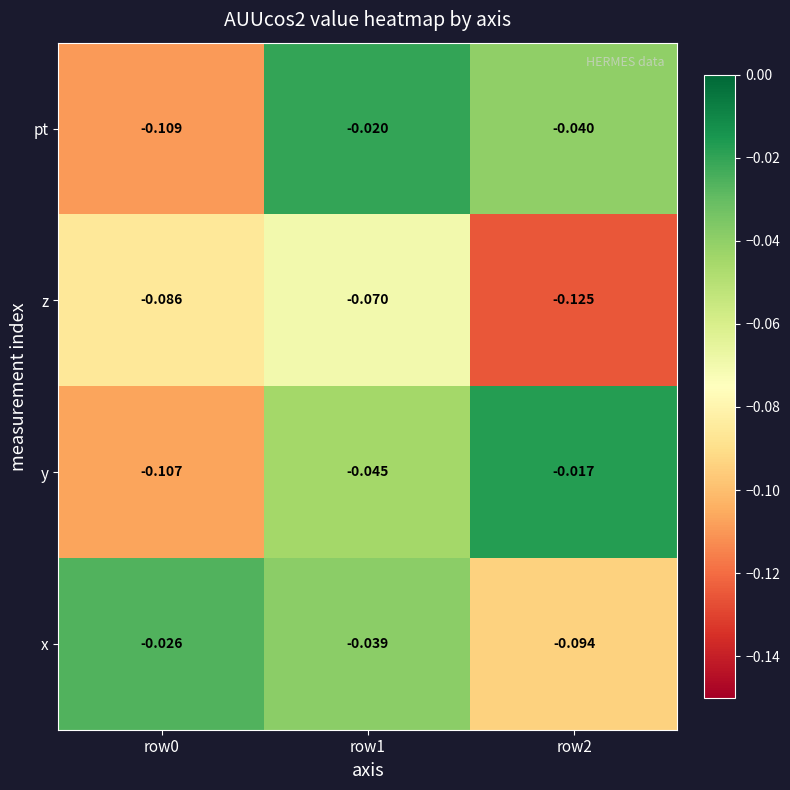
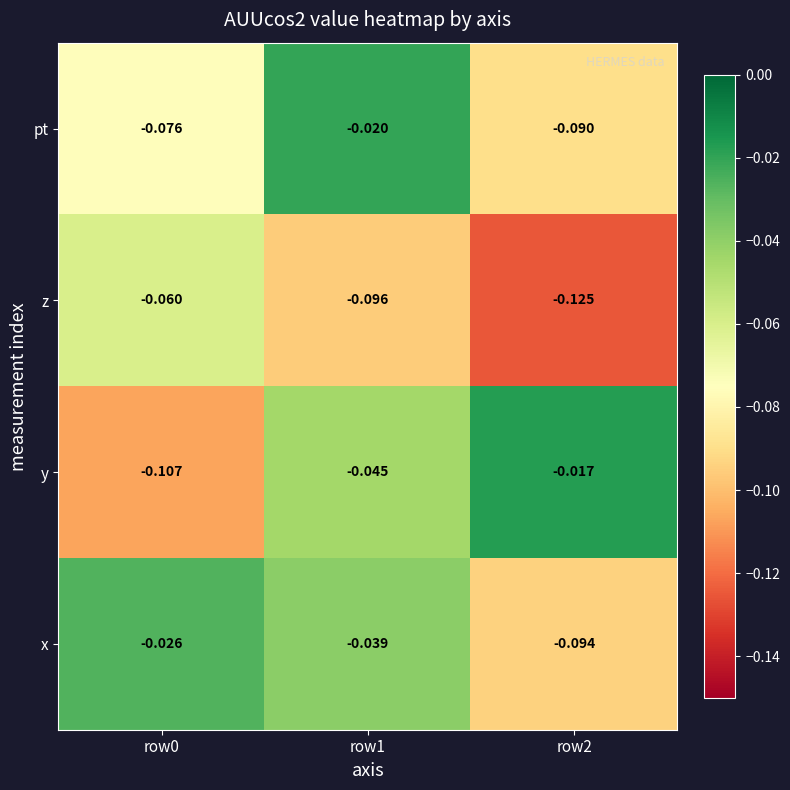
  {
    "pt": {
-     "row0": -0.109,
+     "row0": -0.076,
      "row1": -0.020,
-     "row2": -0.040
+     "row2": -0.090
    },
    "z": {
-     "row0": -0.086,
-     "row1": -0.070,
+     "row0": -0.060,
+     "row1": -0.096,
      "row2": -0.125
    },
    "y": {
      "row0": -0.107,
      "row1": -0.045,
      "row2": -0.017
    },
    "x": {
      "row0": -0.026,
      "row1": -0.039,
      "row2": -0.094
    }
  }
